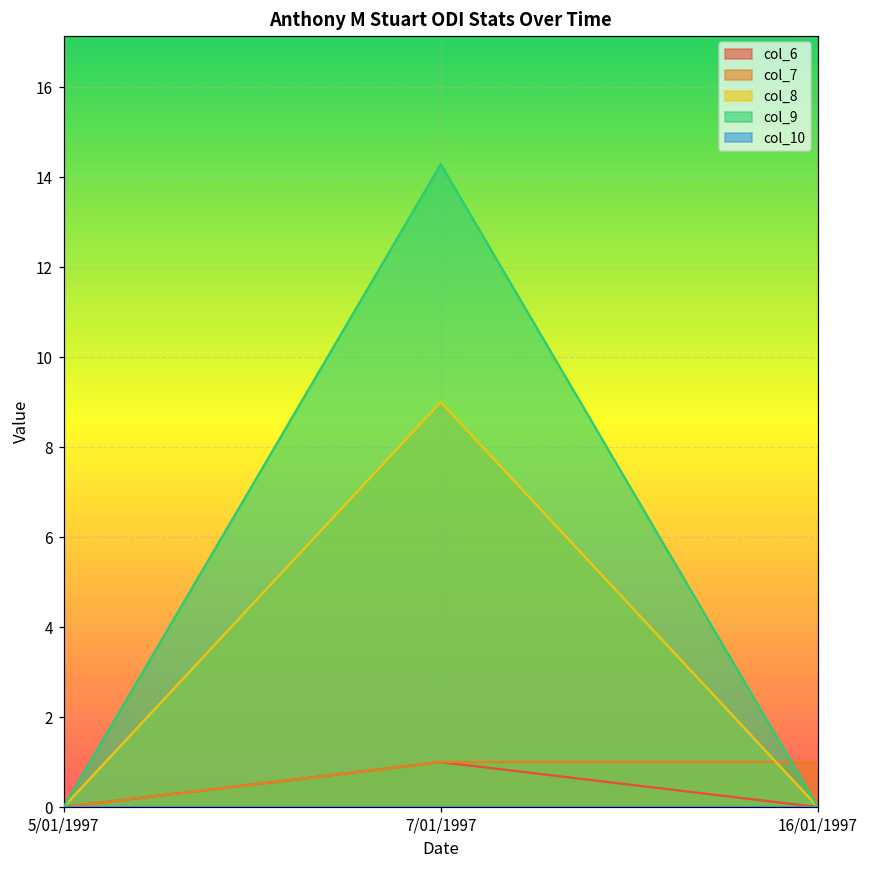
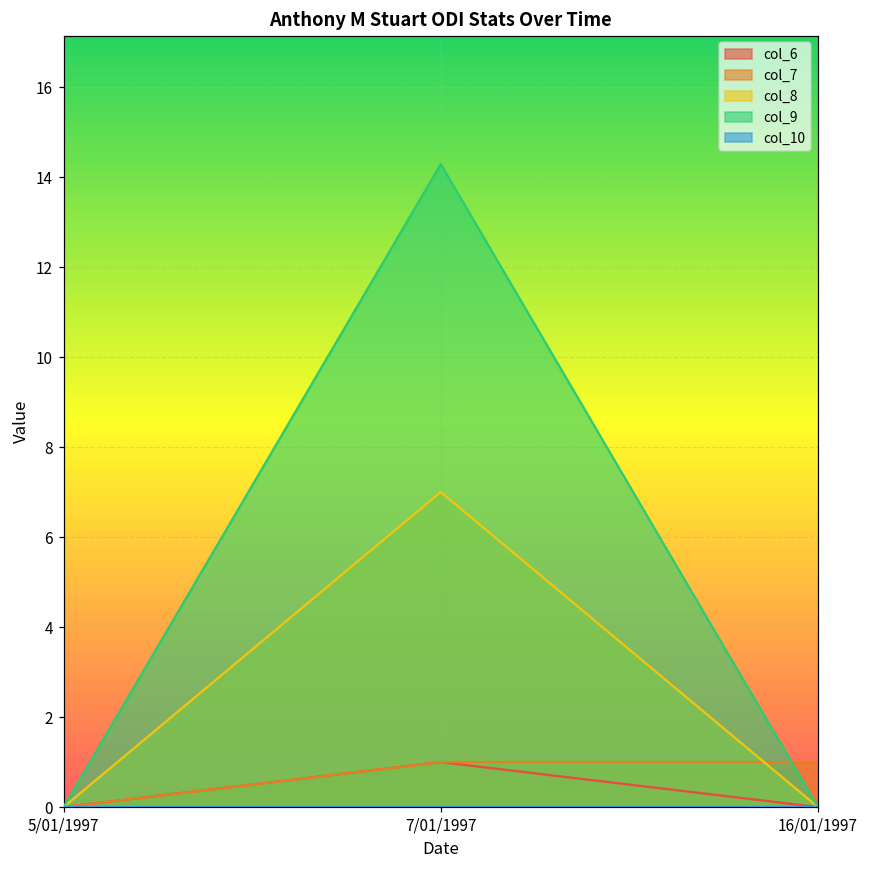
  {
    "col_8": {
-     "7/01/1997": 9
+     "7/01/1997": 7
    },
    "col_9": {
      "7/01/1997": 14.3
    },
    "col_10": {
      "7/01/1997": 0
    }
  }
